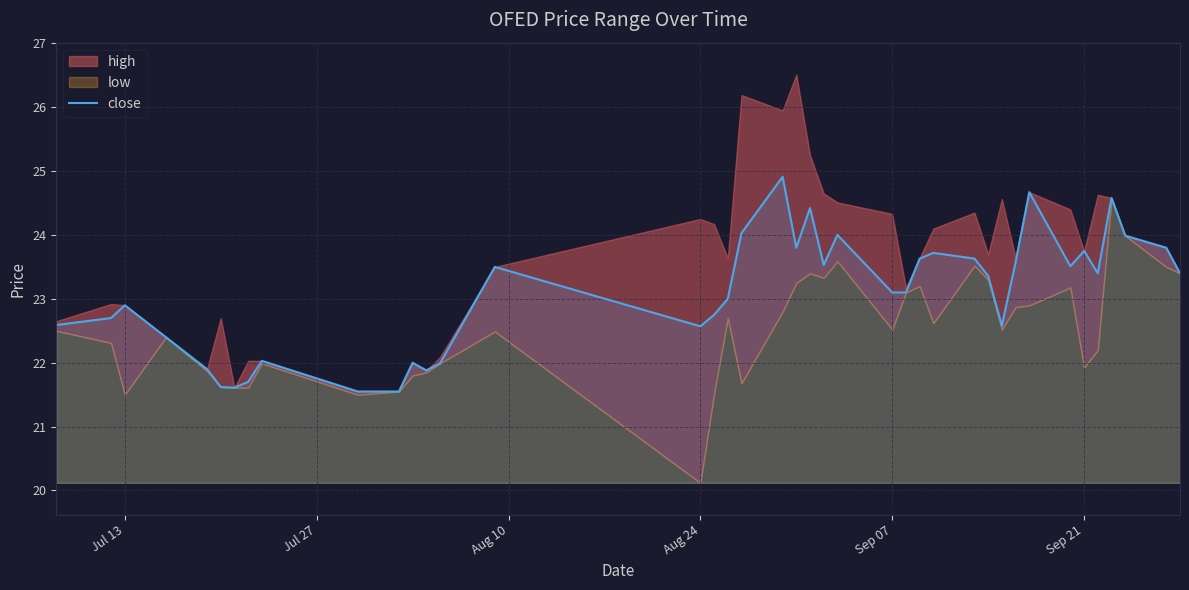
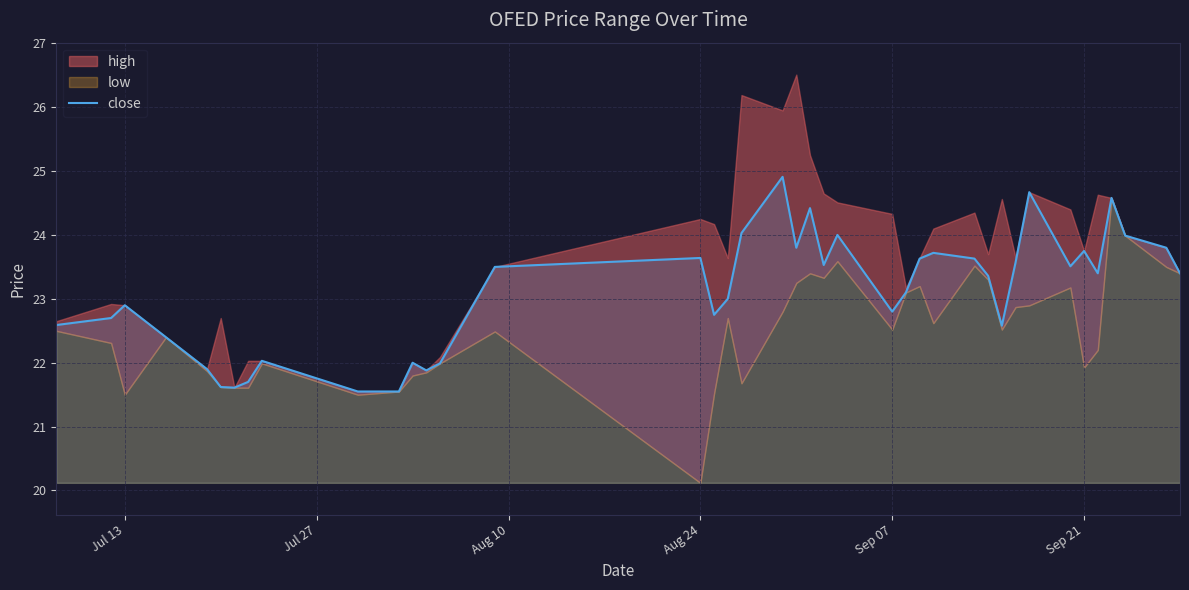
  {
    "close": {
-     "Aug 24": 22.6,
-     "Sep 07": 23.1
+     "Aug 24": 23.6,
+     "Sep 07": 22.8
    },
    "low": {
      "Jul 13": 21.5,
      "Sep 07": 22.5,
      "Sep 21": 21.9
    }
  }
